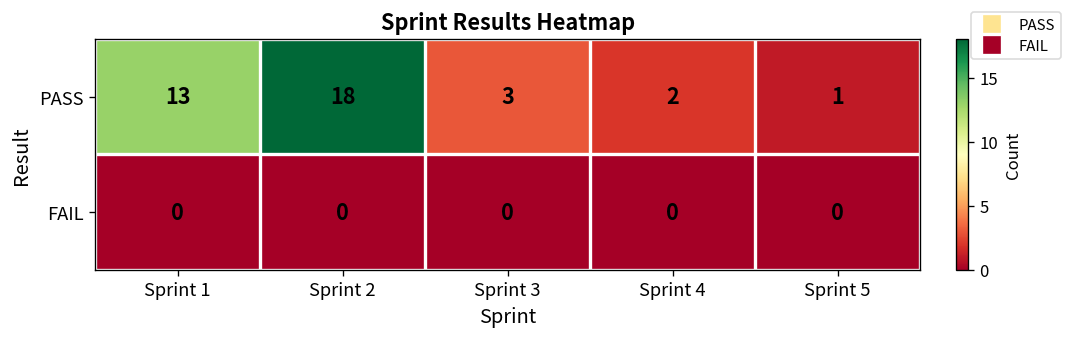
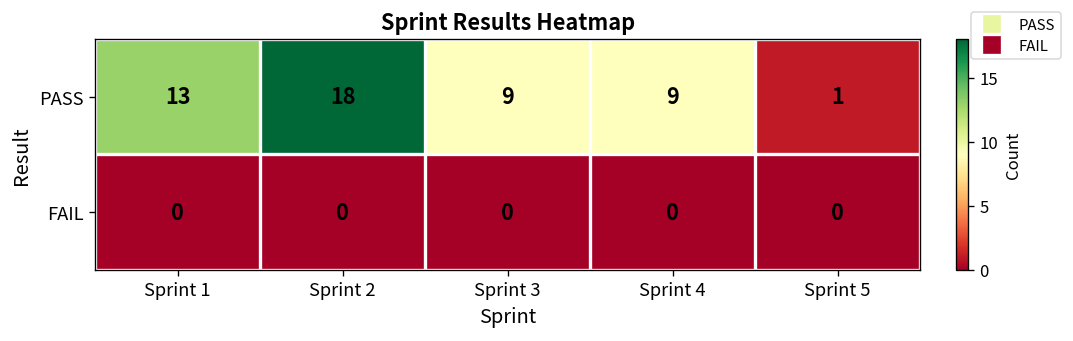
  {
    "PASS": {
      "Sprint 1": 13,
      "Sprint 2": 18,
-     "Sprint 3": 3,
-     "Sprint 4": 2,
+     "Sprint 3": 9,
+     "Sprint 4": 9,
      "Sprint 5": 1
    },
    "FAIL": {
      "Sprint 1": 0,
      "Sprint 2": 0,
      "Sprint 3": 0,
      "Sprint 4": 0,
      "Sprint 5": 0
    }
  }
